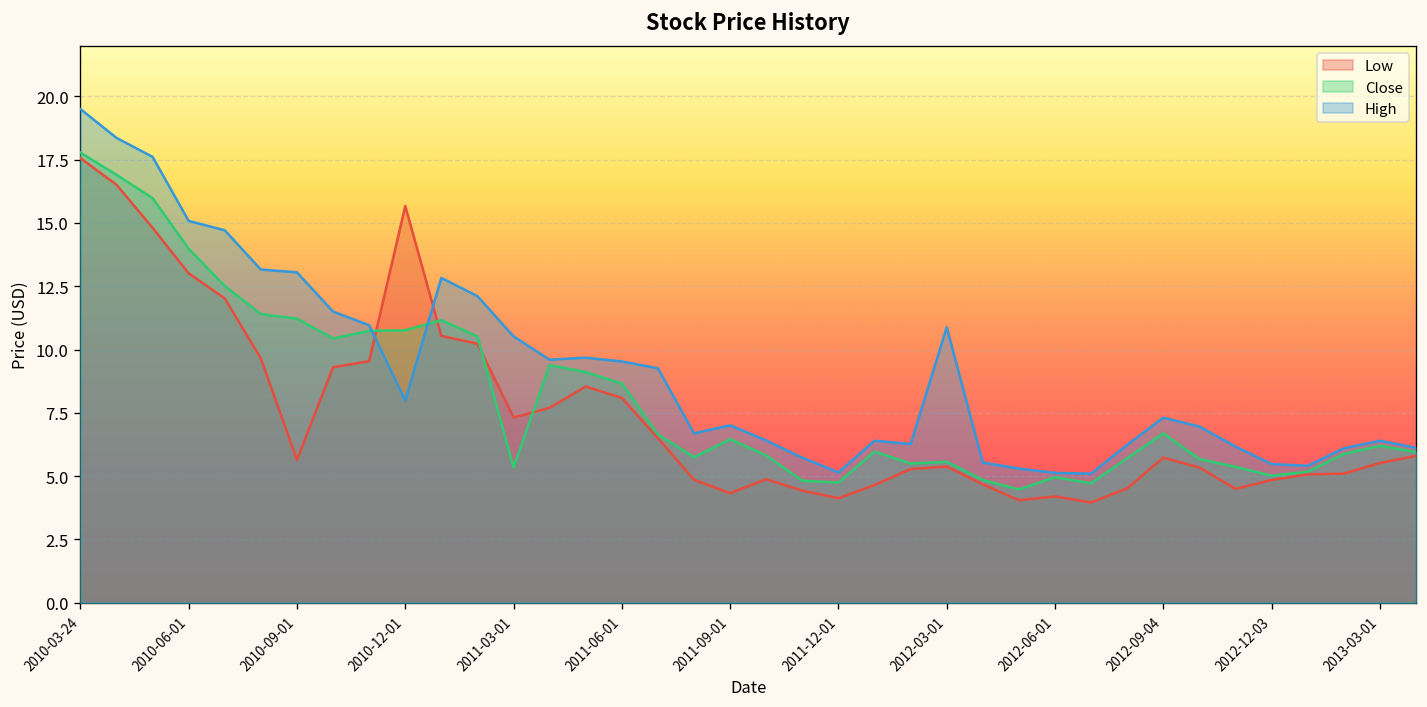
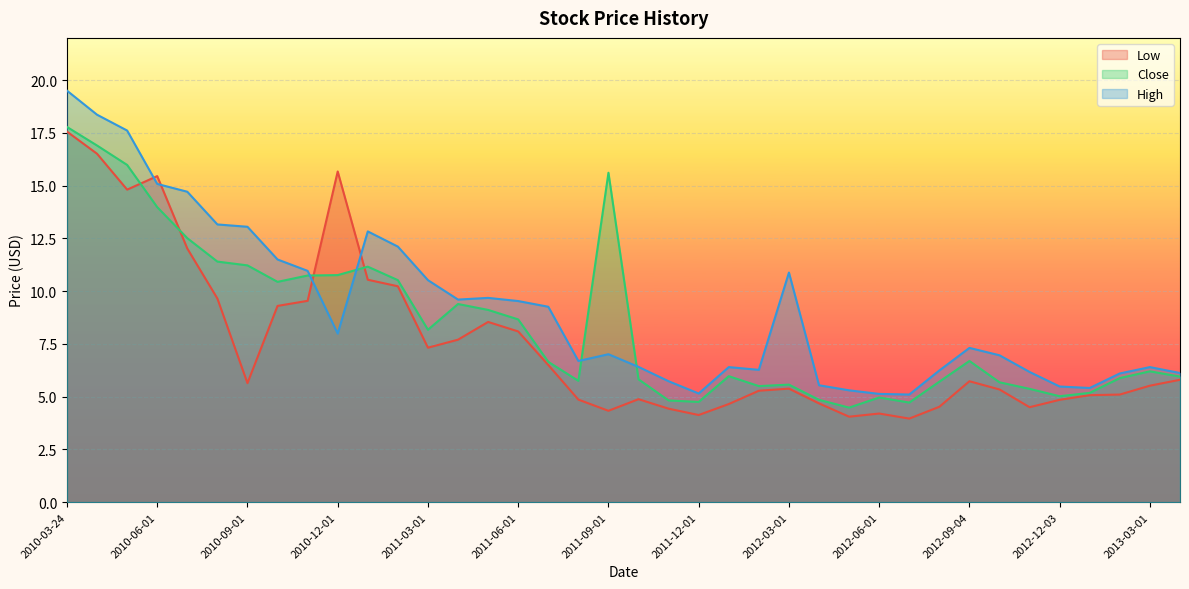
  {
    "Low": {
      "2010-03-24": 17.6,
-     "2010-06-01": 13.0,
+     "2010-06-01": 15.5,
      "2010-09-01": 5.6,
      "2010-12-01": 15.7,
      "2011-03-01": 7.3,
      "2011-06-01": 8.1,
      "2011-09-01": 4.3,
      "2011-12-01": 4.1,
      "2012-03-01": 5.4,
      "2012-06-01": 4.2,
      "2012-09-04": 5.7,
      "2012-12-03": 4.9,
      "2013-03-01": 5.5
    },
    "Close": {
      "2010-03-24": 17.8,
      "2010-06-01": 14.0,
      "2010-09-01": 11.2,
      "2010-12-01": 10.8,
-     "2011-03-01": 5.4,
+     "2011-03-01": 8.2,
      "2011-06-01": 8.7,
-     "2011-09-01": 6.5,
+     "2011-09-01": 15.6,
      "2011-12-01": 4.8,
      "2012-03-01": 5.6,
      "2012-06-01": 5.0,
      "2012-09-04": 6.7,
      "2012-12-03": 5.0,
      "2013-03-01": 6.2
    },
    "High": {
      "2010-03-24": 19.5,
      "2010-06-01": 15.1,
      "2010-09-01": 13.1,
      "2010-12-01": 8.0,
      "2011-03-01": 10.5,
      "2011-06-01": 9.5,
      "2011-09-01": 7.0,
      "2011-12-01": 5.2,
      "2012-03-01": 10.9,
      "2012-06-01": 5.1,
      "2012-09-04": 7.3,
      "2012-12-03": 5.5,
      "2013-03-01": 6.4
    }
  }
